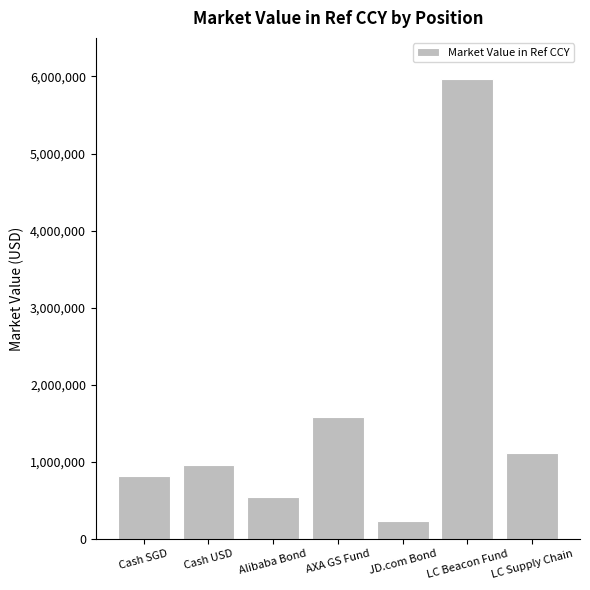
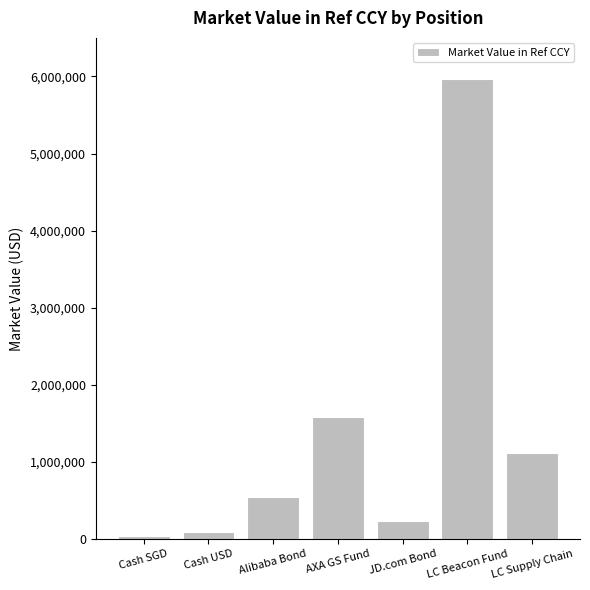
  {
-   "Cash SGD": "800,000",
-   "Cash USD": "1,000,000",
+   "Cash SGD": "0",
+   "Cash USD": "100,000",
    "Alibaba Bond": "500,000",
    "AXA GS Fund": "1,600,000",
    "JD.com Bond": "200,000",
    "LC Beacon Fund": "6,000,000",
    "LC Supply Chain": "1,100,000"
  }
